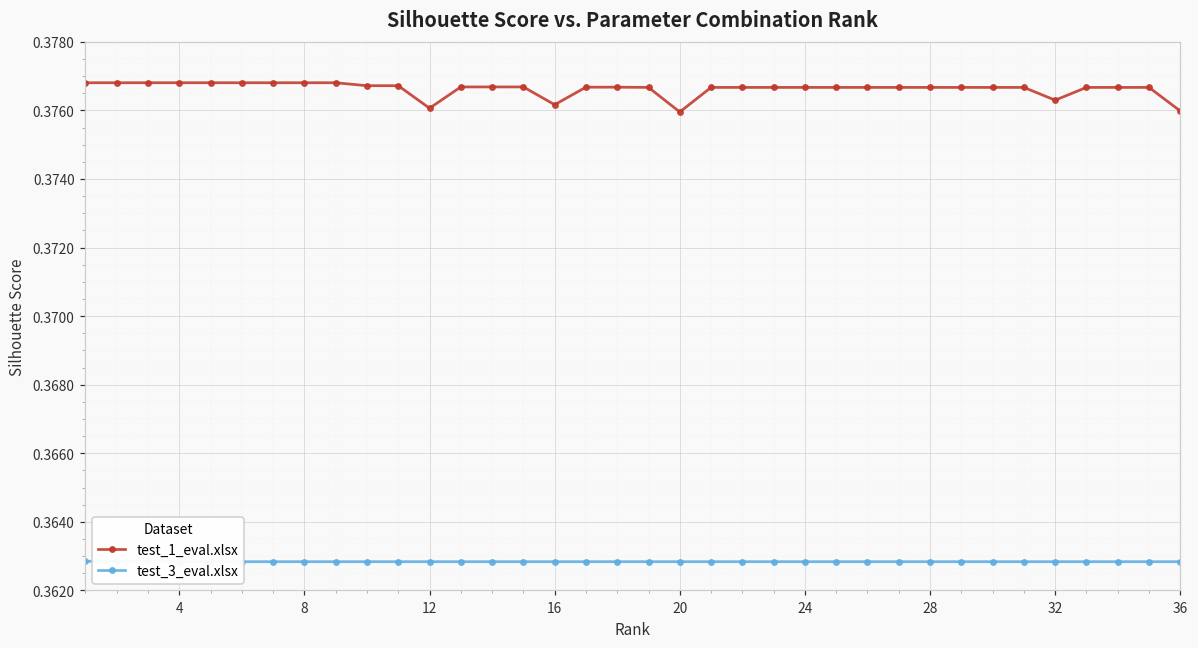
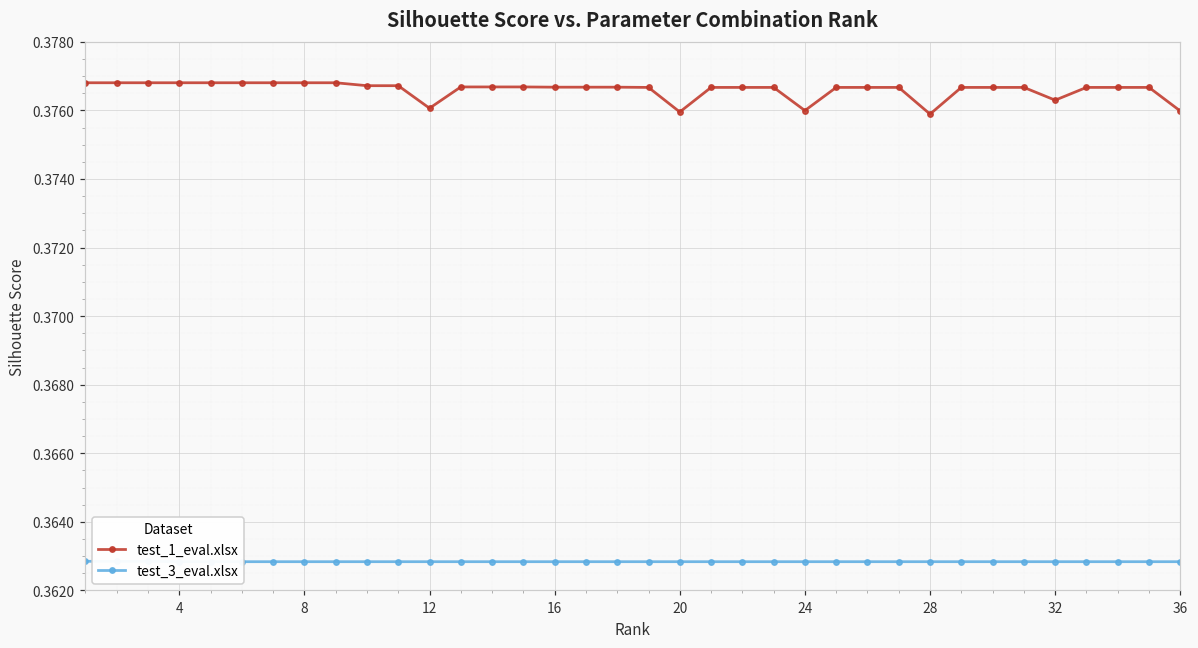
  {
    "test_1_eval.xlsx": {
      "4": 0.3768,
      "8": 0.3768,
      "12": 0.3761,
-     "16": 0.3762,
+     "16": 0.3767,
      "20": 0.3760,
-     "24": 0.3767,
-     "28": 0.3767,
+     "24": 0.3760,
+     "28": 0.3759,
      "32": 0.3763,
      "36": 0.3760
    },
    "test_3_eval.xlsx": {
      "8": 0.3628,
      "12": 0.3628,
      "16": 0.3628,
      "20": 0.3628,
      "24": 0.3628,
      "28": 0.3628,
      "32": 0.3628,
      "36": 0.3628
    }
  }
